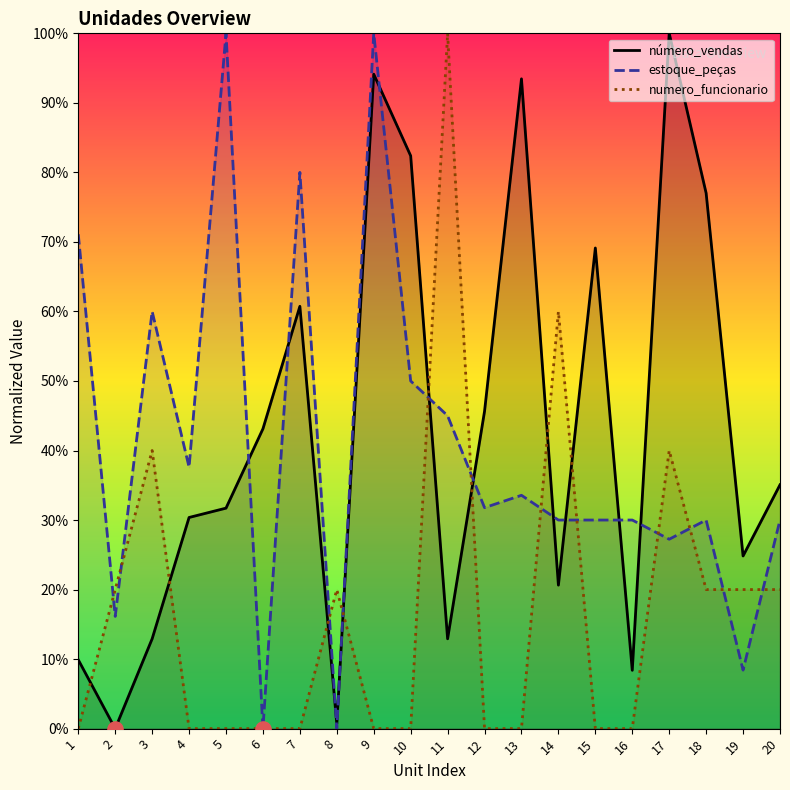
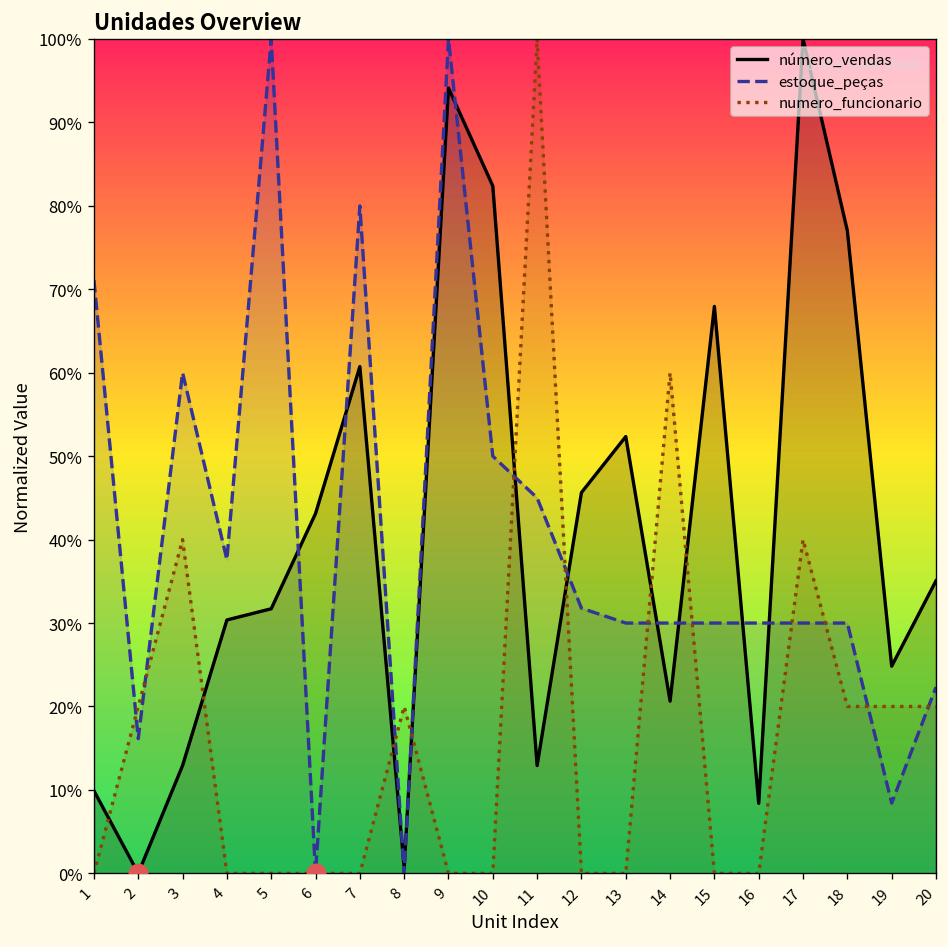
  {
    "número_vendas": {
      "1": "10%",
      "3": "13%",
      "4": "30%",
      "5": "32%",
      "6": "43%",
      "7": "61%",
      "8": "1%",
      "9": "94%",
      "10": "82%",
      "11": "13%",
      "12": "46%",
-     "13": "93%",
+     "13": "52%",
      "14": "21%",
-     "15": "69%",
+     "15": "68%",
      "16": "8%",
      "17": "100%",
      "18": "77%",
      "19": "25%",
      "20": "35%"
    },
    "estoque_peças": {
      "1": "71%",
      "2": "16%",
      "3": "60%",
      "4": "38%",
      "5": "100%",
      "7": "80%",
      "8": "0%",
      "9": "100%",
      "10": "50%",
      "11": "45%",
      "12": "32%",
-     "13": "34%",
+     "13": "30%",
      "14": "30%",
      "15": "30%",
      "16": "30%",
-     "17": "27%",
+     "17": "30%",
      "18": "30%",
      "19": "8%",
-     "20": "30%"
+     "20": "22%"
    },
    "numero_funcionario": {
      "1": "0%",
      "2": "20%",
      "3": "40%",
      "4": "0%",
      "5": "0%",
      "7": "0%",
      "8": "20%",
      "9": "0%",
      "10": "0%",
      "11": "100%",
      "12": "0%",
      "13": "0%",
      "14": "60%",
      "15": "0%",
      "16": "0%",
      "17": "40%",
      "18": "20%",
      "19": "20%",
      "20": "20%"
    }
  }
